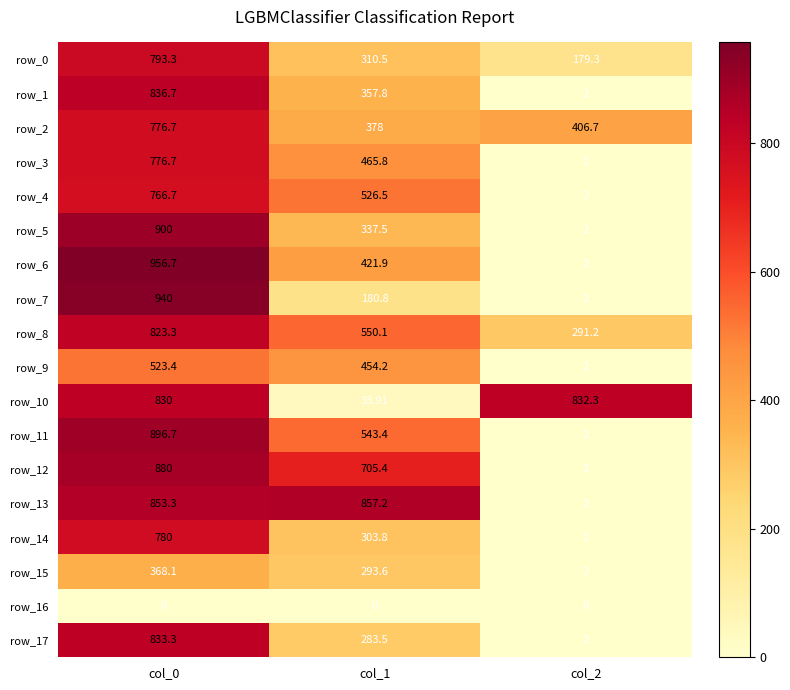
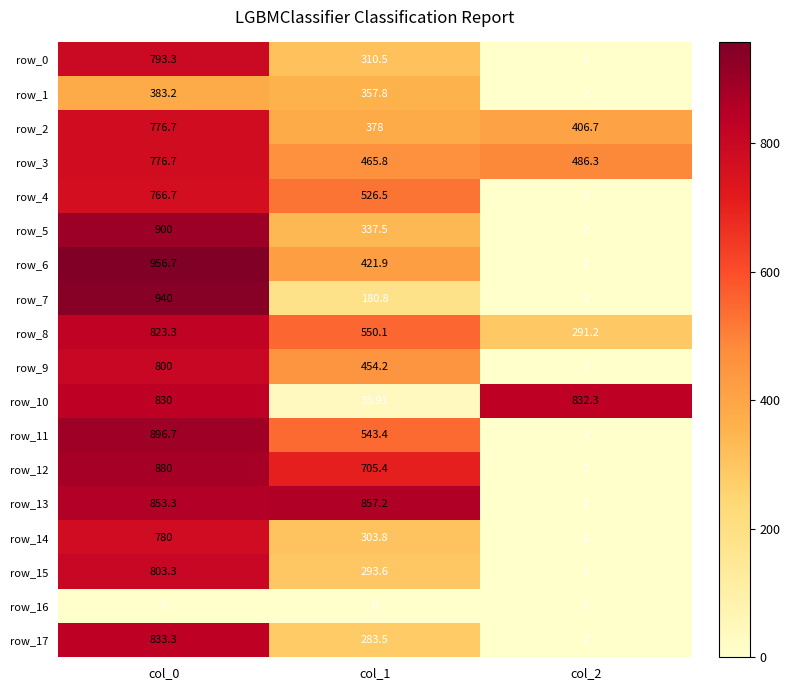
  {
    "row_0": {
      "col_0": 793.3,
      "col_1": 310.5,
-     "col_2": 179.3
+     "col_2": 2
    },
    "row_1": {
-     "col_0": 836.7,
+     "col_0": 383.2,
      "col_1": 357.8,
      "col_2": 2
    },
    "row_2": {
      "col_0": 776.7,
      "col_1": 378,
      "col_2": 406.7
    },
    "row_3": {
      "col_0": 776.7,
      "col_1": 465.8,
-     "col_2": 2
+     "col_2": 486.3
    },
    "row_4": {
      "col_0": 766.7,
      "col_1": 526.5,
      "col_2": 2
    },
    "row_5": {
      "col_0": 900,
      "col_1": 337.5,
      "col_2": 2
    },
    "row_6": {
      "col_0": 956.7,
      "col_1": 421.9,
      "col_2": 2
    },
    "row_7": {
      "col_0": 940,
      "col_1": 180.8,
      "col_2": 2
    },
    "row_8": {
      "col_0": 823.3,
      "col_1": 550.1,
      "col_2": 291.2
    },
    "row_9": {
-     "col_0": 523.4,
+     "col_0": 800,
      "col_1": 454.2,
      "col_2": 2
    },
    "row_10": {
      "col_0": 830,
      "col_1": 33.91,
      "col_2": 832.3
    },
    "row_11": {
      "col_0": 896.7,
      "col_1": 543.4,
      "col_2": 2
    },
    "row_12": {
      "col_0": 880,
      "col_1": 705.4,
      "col_2": 2
    },
    "row_13": {
      "col_0": 853.3,
      "col_1": 857.2,
      "col_2": 2
    },
    "row_14": {
      "col_0": 780,
      "col_1": 303.8,
      "col_2": 2
    },
    "row_15": {
-     "col_0": 368.1,
+     "col_0": 803.3,
      "col_1": 293.6,
      "col_2": 2
    },
    "row_16": {
      "col_0": 0,
      "col_1": 0,
      "col_2": 0
    },
    "row_17": {
      "col_0": 833.3,
      "col_1": 283.5,
      "col_2": 2
    }
  }
